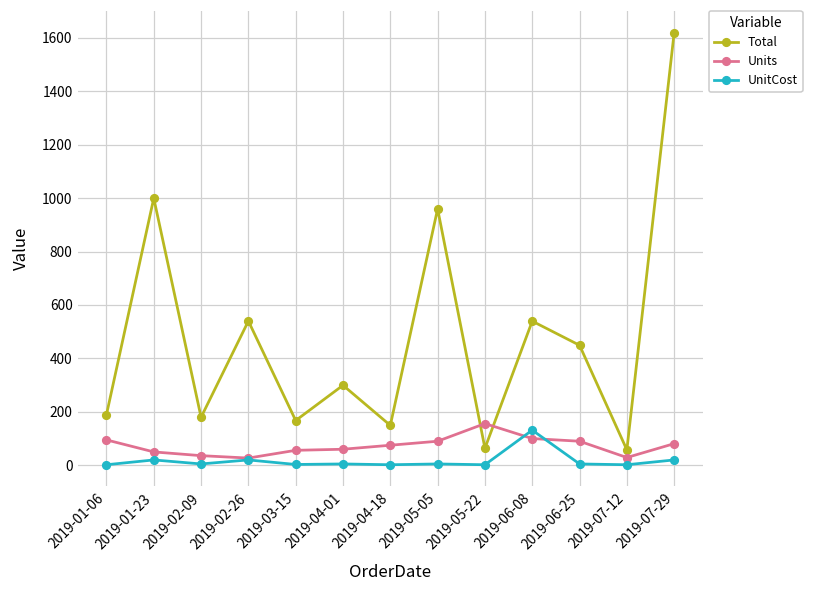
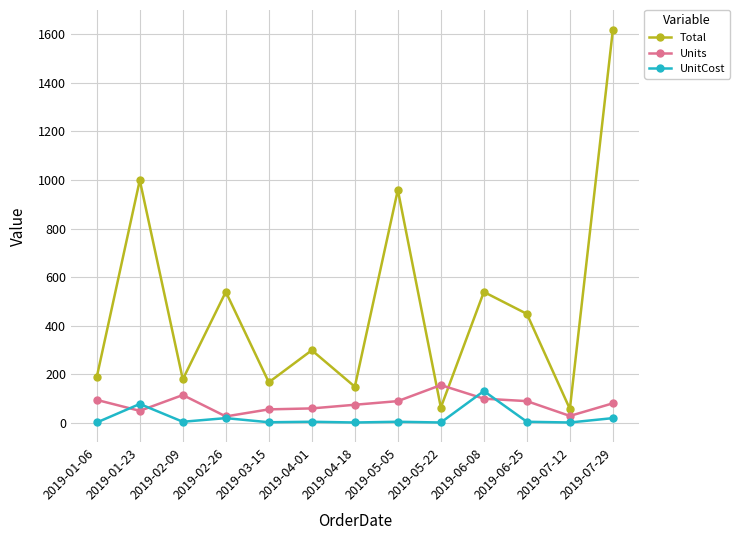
  {
    "Total": {
      "2019-01-06": 190,
      "2019-01-23": 1000,
      "2019-02-09": 180,
      "2019-02-26": 540,
      "2019-03-15": 170,
      "2019-04-01": 300,
      "2019-04-18": 150,
      "2019-05-05": 960,
      "2019-05-22": 60,
      "2019-06-08": 540,
      "2019-06-25": 450,
      "2019-07-12": 60,
      "2019-07-29": 1620
    },
    "Units": {
      "2019-01-06": 100,
      "2019-01-23": 50,
-     "2019-02-09": 40,
+     "2019-02-09": 120,
      "2019-03-15": 60,
      "2019-04-01": 60,
      "2019-04-18": 80,
      "2019-05-05": 90,
      "2019-05-22": 160,
      "2019-06-08": 100,
      "2019-06-25": 90,
      "2019-07-12": 30,
      "2019-07-29": 80
    },
    "UnitCost": {
      "2019-01-06": 0,
-     "2019-01-23": 20,
+     "2019-01-23": 80,
      "2019-02-09": 0,
      "2019-03-15": 0,
      "2019-04-01": 0,
      "2019-04-18": 0,
      "2019-05-05": 0,
      "2019-05-22": 0,
      "2019-06-08": 130,
      "2019-06-25": 0,
      "2019-07-12": 0,
      "2019-07-29": 20
    }
  }
